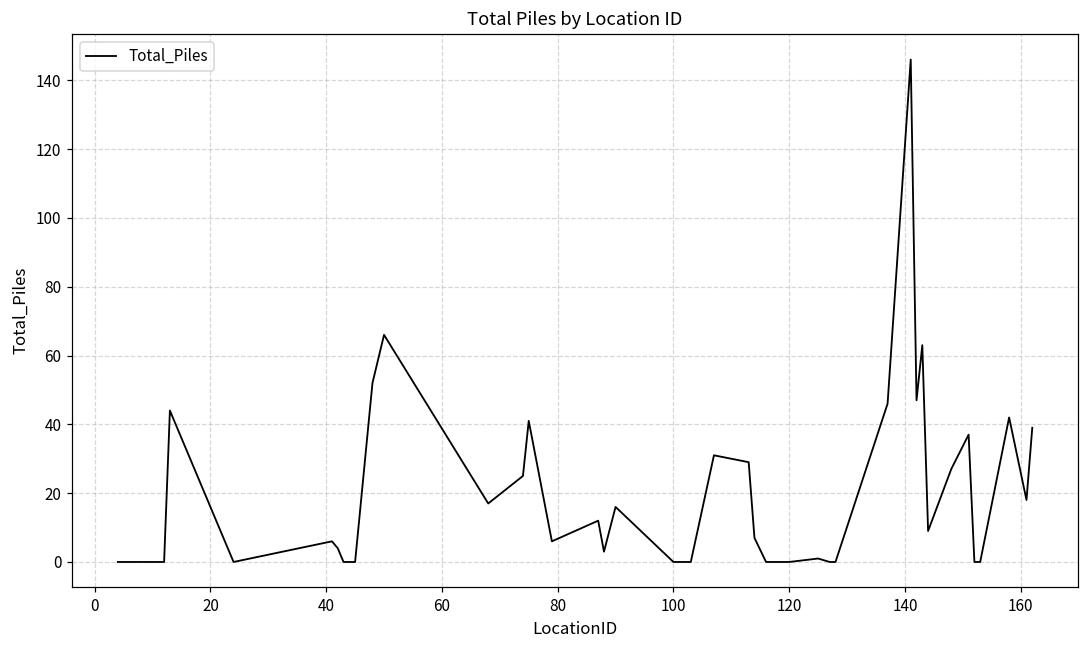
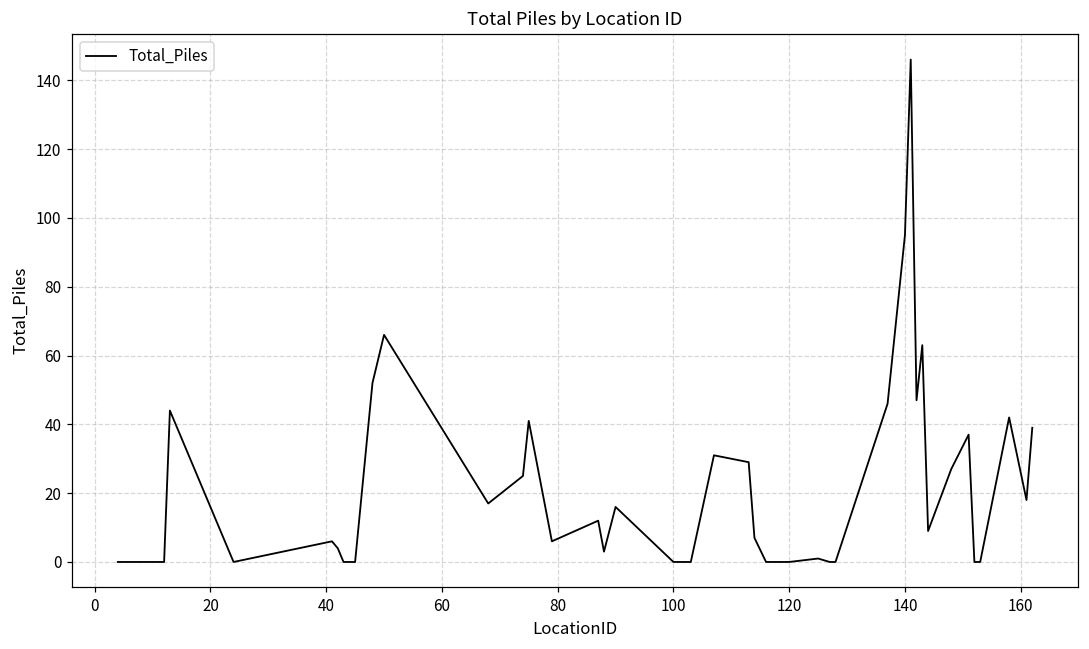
  {
    "100": 0,
    "120": 0,
-   "140": 121
+   "140": 95
  }
